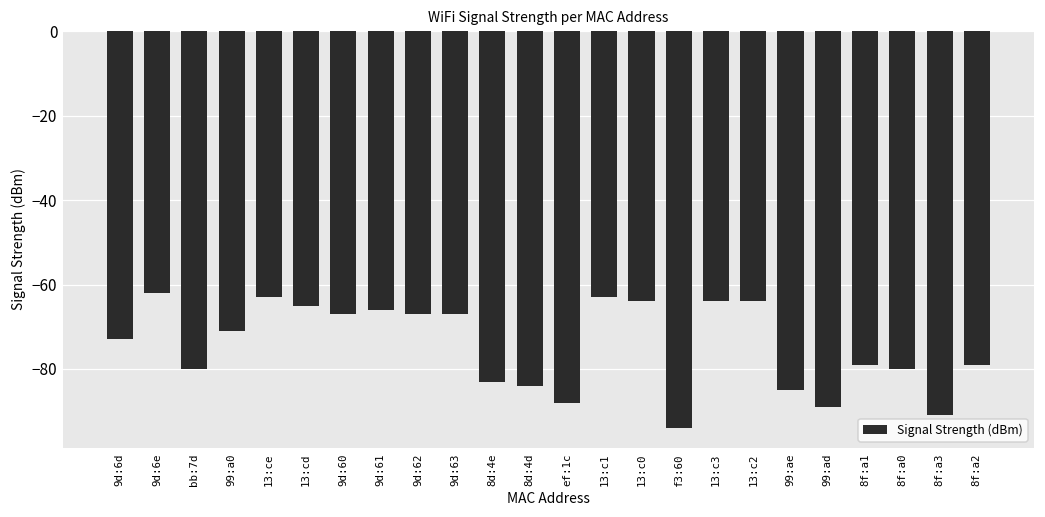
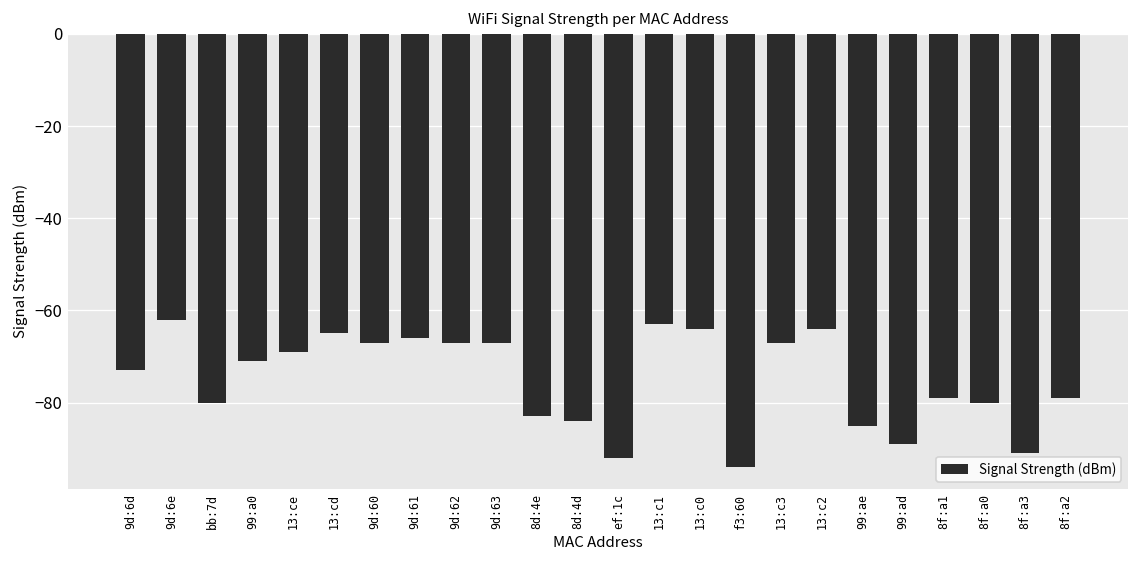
  {
    "9d:6d": -73,
    "9d:6e": -62,
    "bb:7d": -80,
    "99:a0": -71,
-   "13:ce": -63,
+   "13:ce": -69,
    "13:cd": -65,
    "9d:60": -67,
    "9d:61": -66,
    "9d:62": -67,
    "9d:63": -67,
    "8d:4e": -83,
    "8d:4d": -84,
-   "ef:1c": -88,
+   "ef:1c": -92,
    "13:c1": -63,
    "13:c0": -64,
    "f3:60": -94,
-   "13:c3": -64,
+   "13:c3": -67,
    "13:c2": -64,
    "99:ae": -85,
    "99:ad": -89,
    "8f:a1": -79,
    "8f:a0": -80,
    "8f:a3": -91,
    "8f:a2": -79
  }
